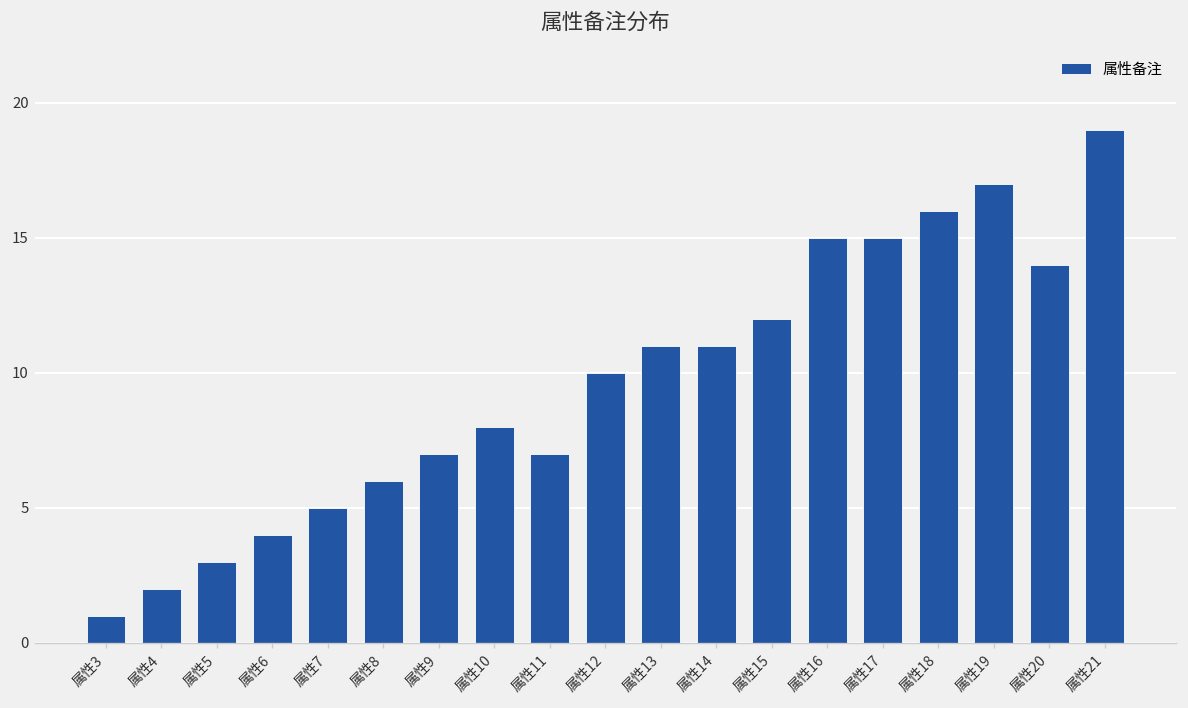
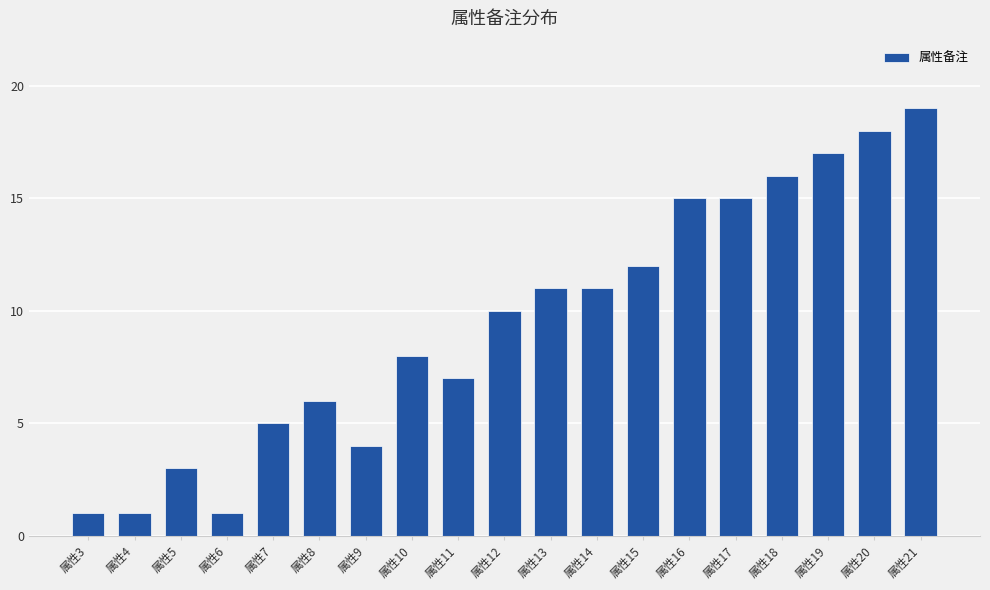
  {
    "属性3": 1,
-   "属性4": 2,
+   "属性4": 1,
    "属性5": 3,
-   "属性6": 4,
+   "属性6": 1,
    "属性7": 5,
    "属性8": 6,
-   "属性9": 7,
+   "属性9": 4,
    "属性10": 8,
    "属性11": 7,
    "属性12": 10,
    "属性13": 11,
    "属性14": 11,
    "属性15": 12,
    "属性16": 15,
    "属性17": 15,
    "属性18": 16,
    "属性19": 17,
-   "属性20": 14,
+   "属性20": 18,
    "属性21": 19
  }
